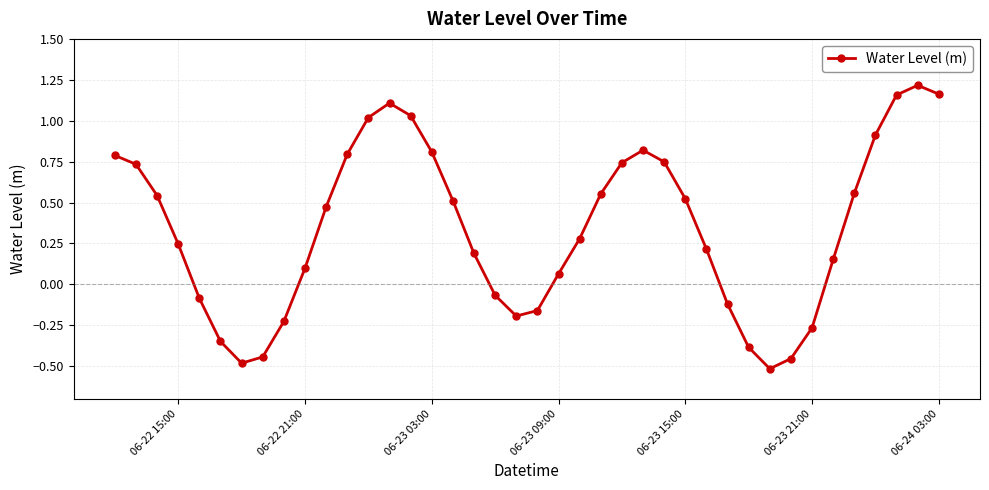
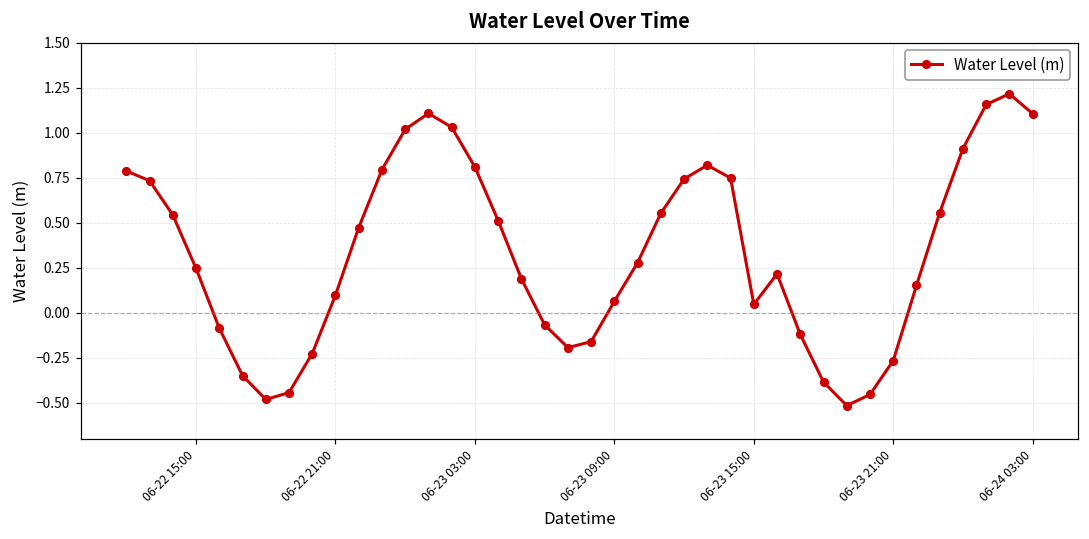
  {
    "06-22 15:00": 0.25,
    "06-22 21:00": 0.10,
    "06-23 03:00": 0.81,
    "06-23 09:00": 0.06,
-   "06-23 15:00": 0.52,
+   "06-23 15:00": 0.05,
    "06-23 21:00": -0.27,
-   "06-24 03:00": 1.16
+   "06-24 03:00": 1.11
  }
